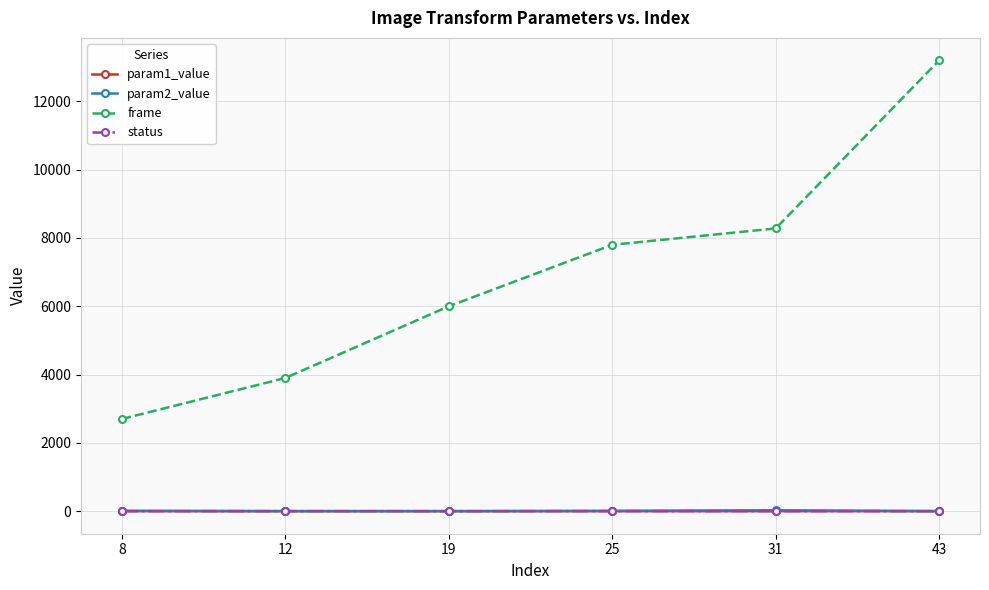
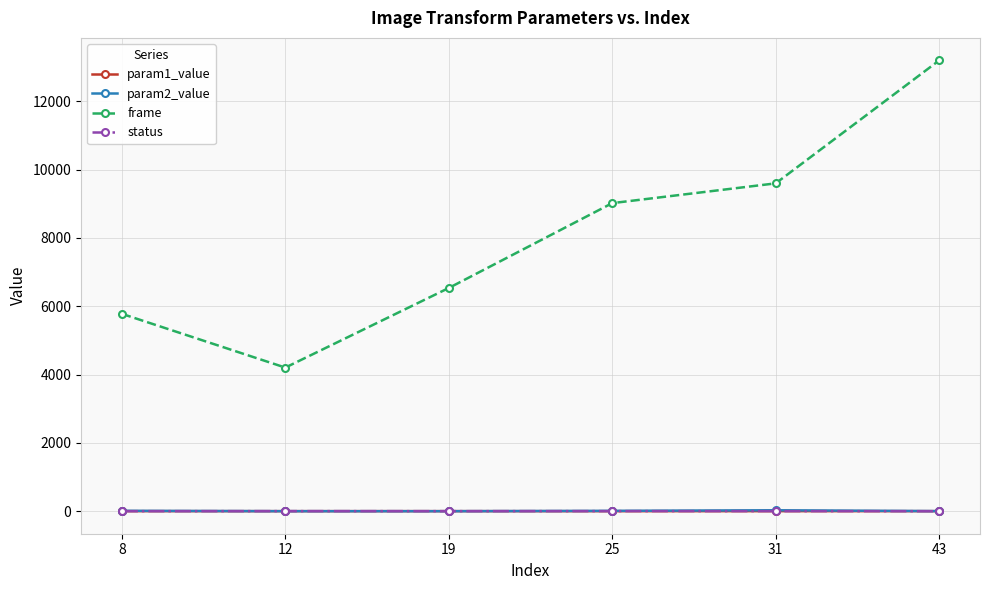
  {
    "frame": {
-     "8": 2700,
-     "12": 3900,
-     "19": 6000,
-     "25": 7800,
-     "31": 8300,
+     "8": 5800,
+     "12": 4200,
+     "19": 6500,
+     "25": 9000,
+     "31": 9600,
      "43": 13200
    }
  }
